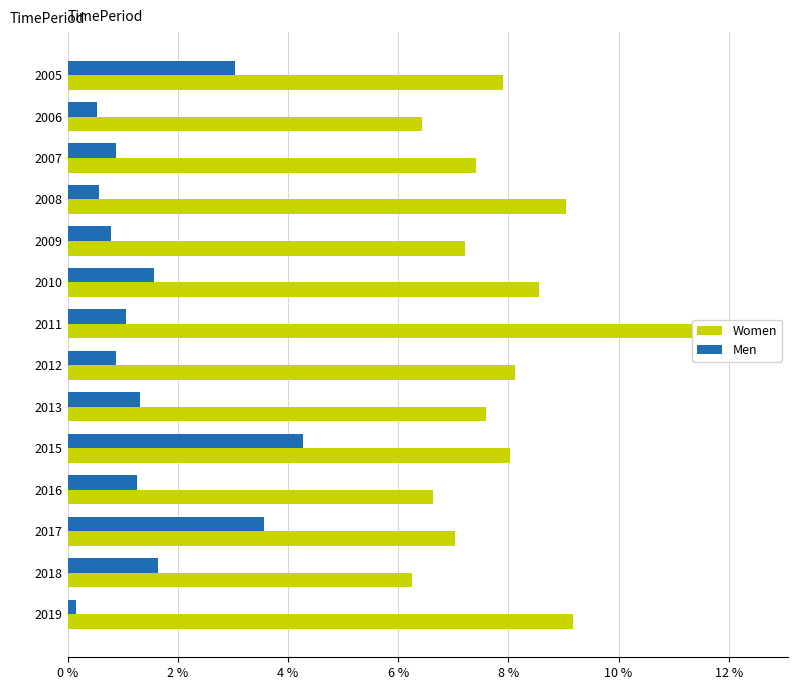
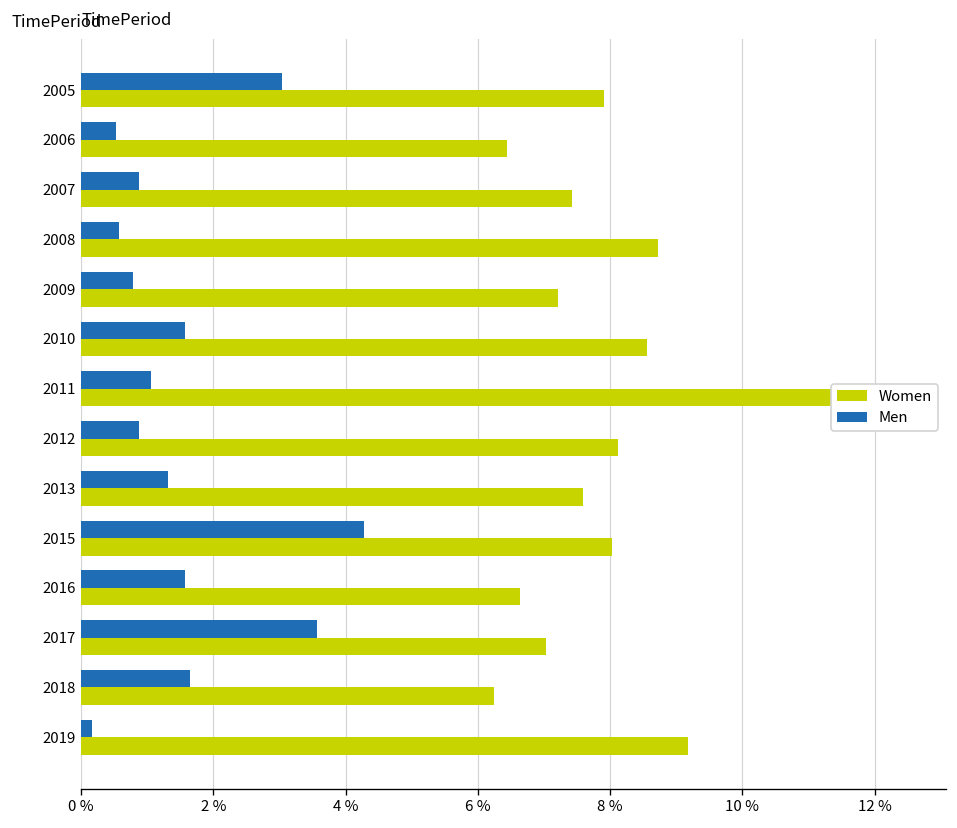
  {
    "Women": {
      "2005": "7.9 %",
      "2006": "6.4 %",
      "2007": "7.4 %",
-     "2008": "9.1 %",
+     "2008": "8.7 %",
      "2009": "7.2 %",
      "2010": "8.6 %",
      "2012": "8.1 %",
      "2013": "7.6 %",
      "2015": "8.0 %",
      "2016": "6.6 %",
      "2017": "7.0 %",
      "2018": "6.3 %",
      "2019": "9.2 %"
    },
    "Men": {
      "2005": "3.0 %",
      "2006": "0.5 %",
      "2007": "0.9 %",
      "2008": "0.6 %",
      "2009": "0.8 %",
      "2010": "1.6 %",
      "2011": "1.1 %",
      "2012": "0.9 %",
      "2013": "1.3 %",
      "2015": "4.3 %",
-     "2016": "1.3 %",
+     "2016": "1.6 %",
      "2017": "3.6 %",
      "2018": "1.6 %",
      "2019": "0.2 %"
    }
  }
